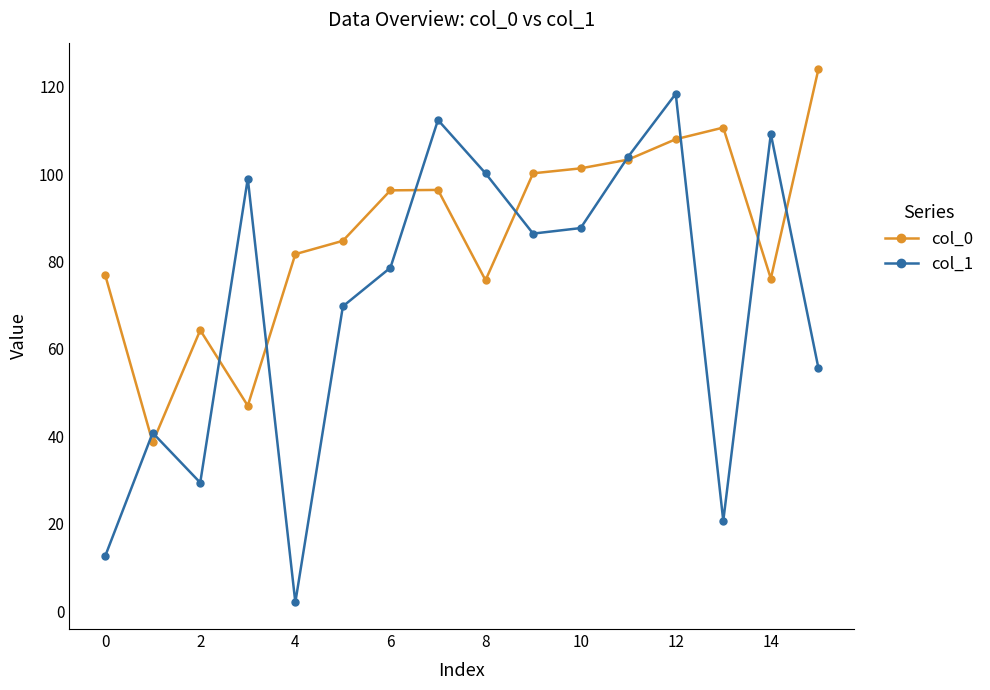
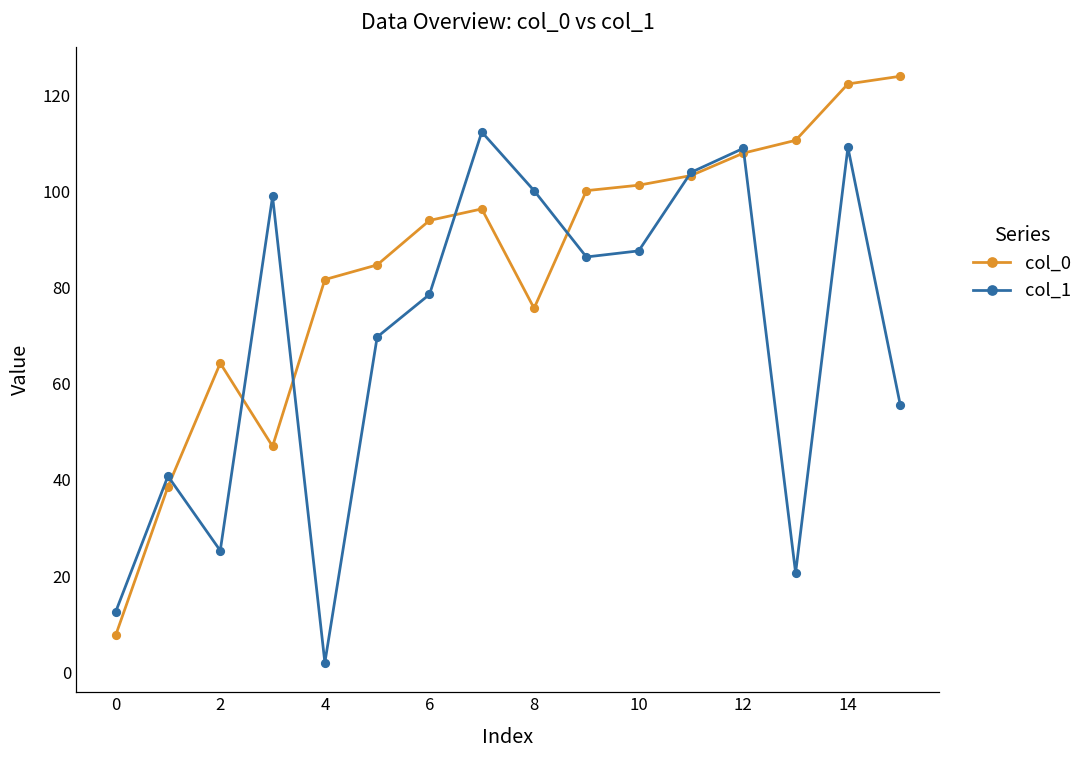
  {
    "col_0": {
-     "0": 77,
+     "0": 8,
      "2": 64,
      "4": 82,
-     "6": 96,
+     "6": 94,
      "8": 76,
      "10": 101,
      "12": 108,
-     "14": 76
+     "14": 122
    },
    "col_1": {
      "0": 13,
-     "2": 29,
+     "2": 25,
      "4": 2,
      "6": 79,
      "8": 100,
      "10": 88,
-     "12": 118,
+     "12": 109,
      "14": 109
    }
  }
